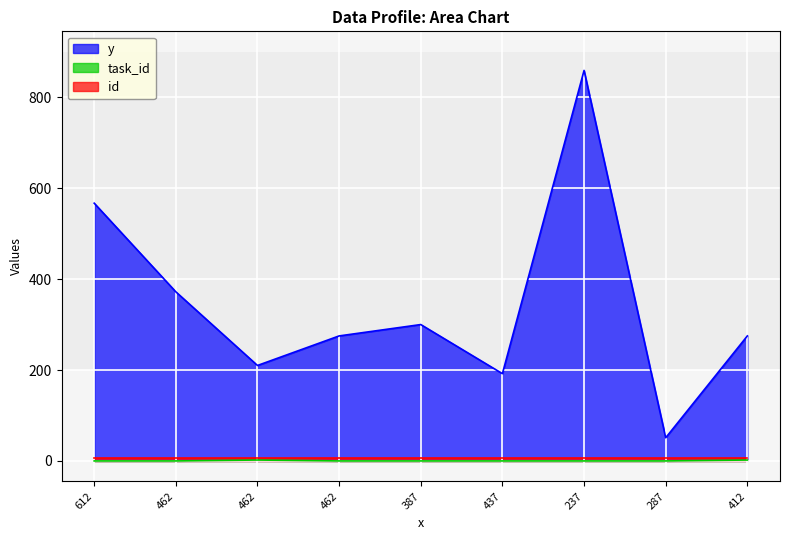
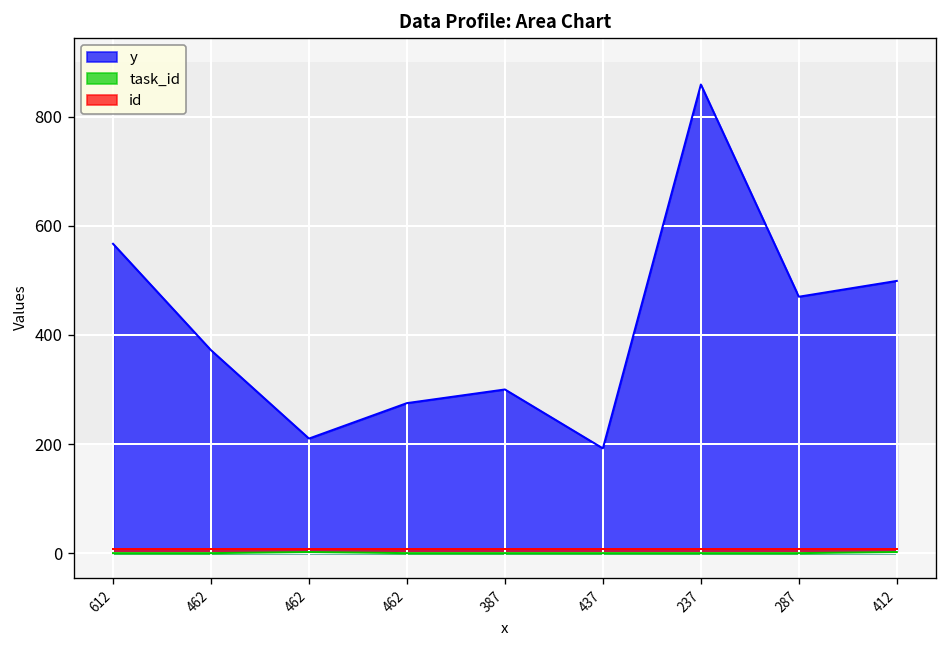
  {
    "y": {
      "612": 570,
      "387": 300,
      "437": 190,
      "237": 860,
-     "287": 50,
-     "412": 280
+     "287": 470,
+     "412": 500
    },
    "task_id": {
      "612": 0,
      "387": 0,
      "437": 0,
      "237": 0,
      "287": 0
    },
    "id": {
      "612": 10,
      "387": 10,
      "437": 10,
      "237": 10,
      "287": 10
    }
  }
